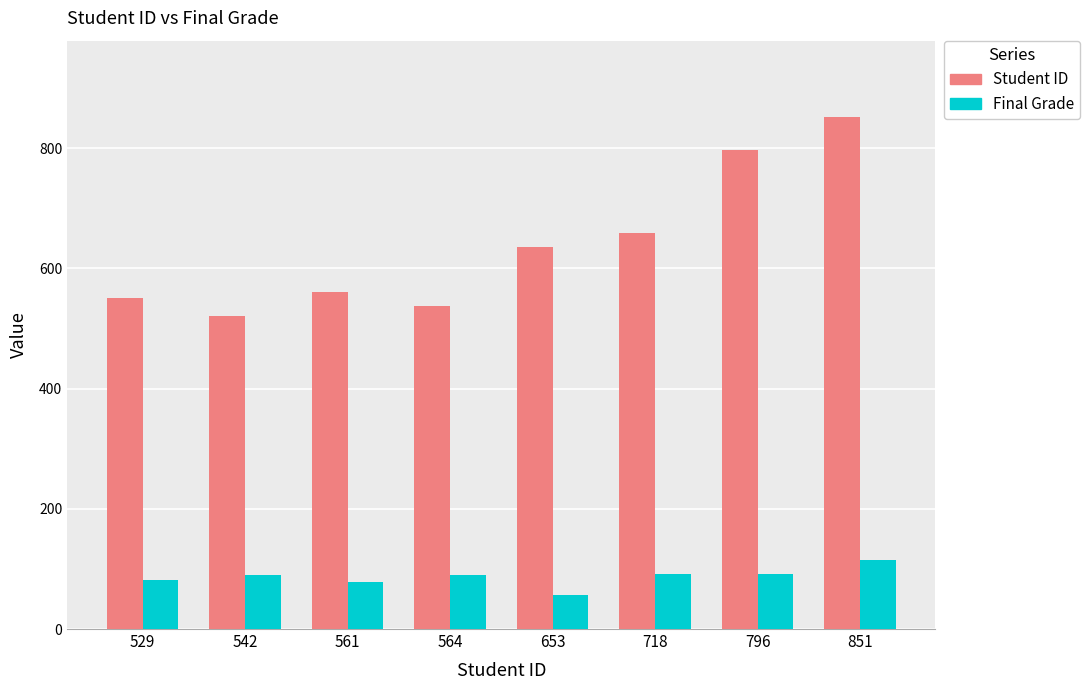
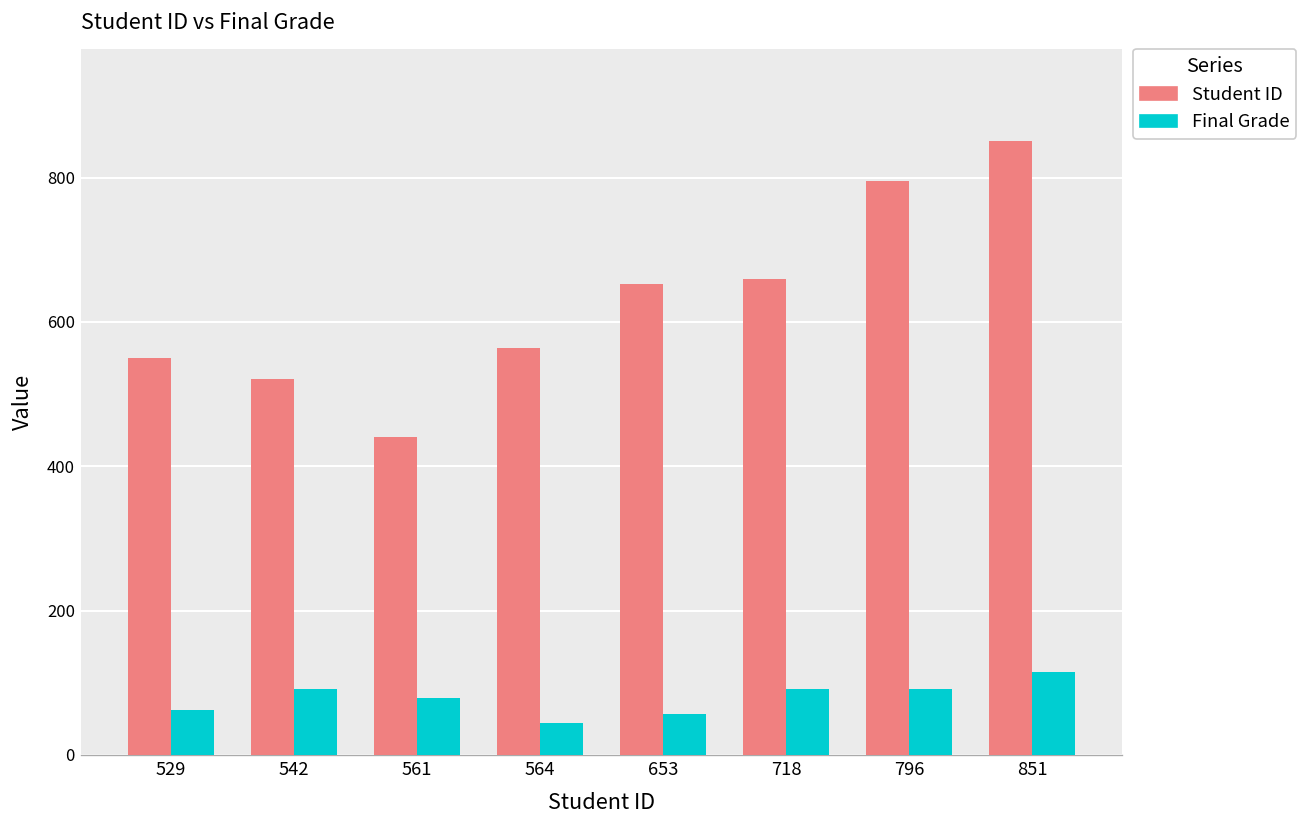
  {
    "Student ID": {
      "529": 550,
      "542": 520,
-     "561": 560,
-     "564": 540,
-     "653": 640,
+     "561": 440,
+     "564": 560,
+     "653": 650,
      "718": 660,
      "796": 800,
      "851": 850
    },
    "Final Grade": {
-     "529": 80,
+     "529": 60,
      "542": 90,
      "561": 80,
-     "564": 90,
+     "564": 40,
      "653": 60,
      "718": 90,
      "796": 90,
      "851": 110
    }
  }
